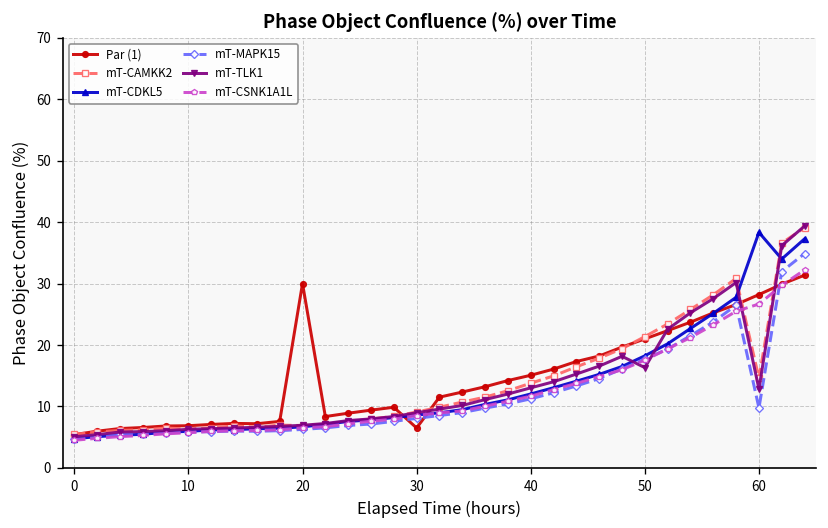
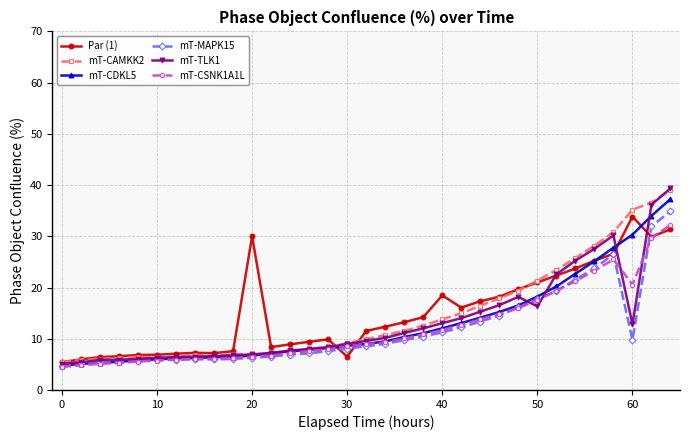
  {
    "Par (1)": {
      "10": 7,
      "20": 30,
      "30": 7,
-     "40": 15,
-     "60": 28
+     "40": 18,
+     "60": 34
    },
    "mT-CAMKK2": {
      "40": 14,
-     "60": 15
+     "60": 35
    },
    "mT-CDKL5": {
      "50": 18,
-     "60": 38
+     "60": 30
    },
    "mT-MAPK15": {
      "60": 10
    },
    "mT-TLK1": {
      "40": 13,
      "50": 16,
      "60": 13
    },
    "mT-CSNK1A1L": {
-     "60": 27
+     "60": 21
    }
  }
